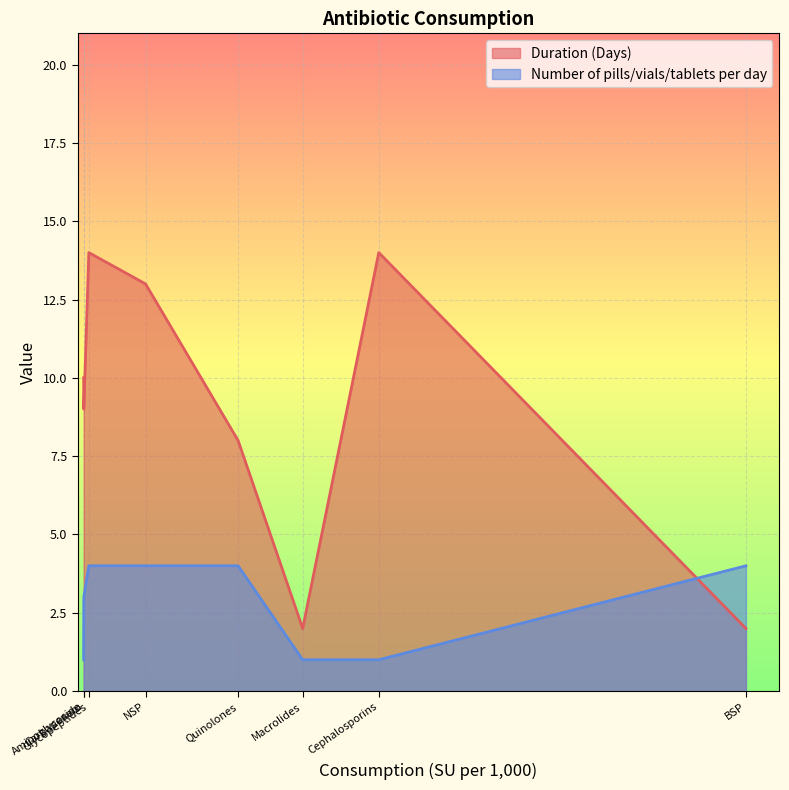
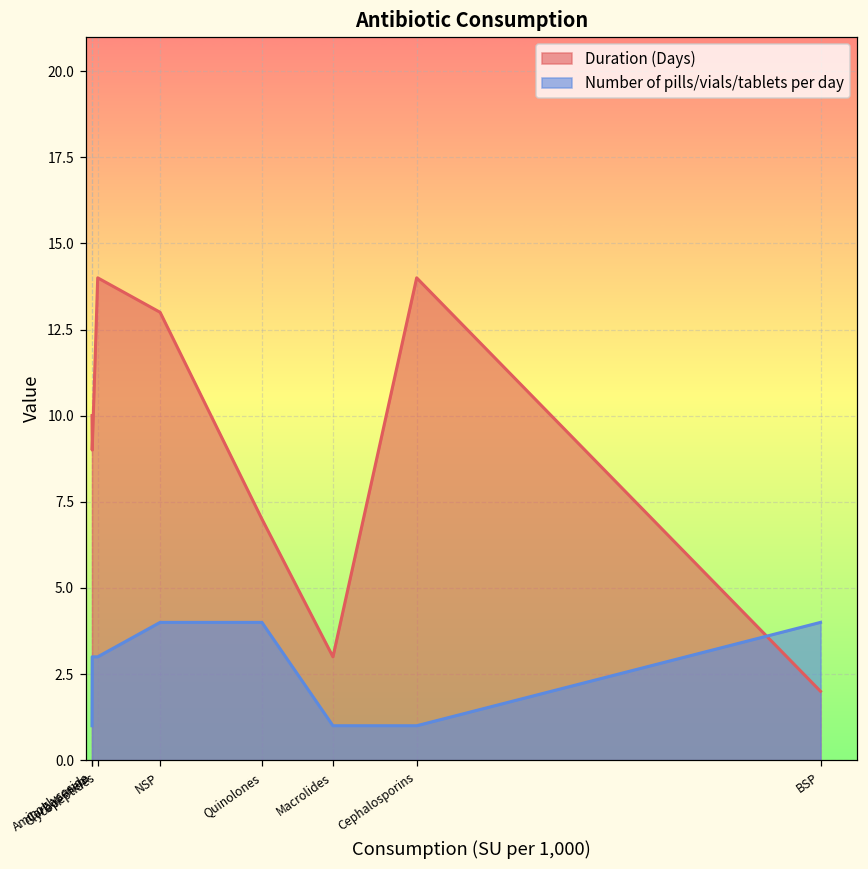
  {
    "Duration (Days)": {
      "Aminoglycoside": 10,
      "Carbapenem": 9,
      "Glycopeptides": 14,
      "NSP": 13,
-     "Quinolones": 8,
-     "Macrolides": 2,
+     "Quinolones": 7,
+     "Macrolides": 3,
      "Cephalosporins": 14,
      "BSP": 2
    },
    "Number of pills/vials/tablets per day": {
      "Aminoglycoside": 1,
      "Carbapenem": 3,
-     "Glycopeptides": 4,
+     "Glycopeptides": 3,
      "NSP": 4,
      "Quinolones": 4,
      "Macrolides": 1,
      "Cephalosporins": 1,
      "BSP": 4
    }
  }
